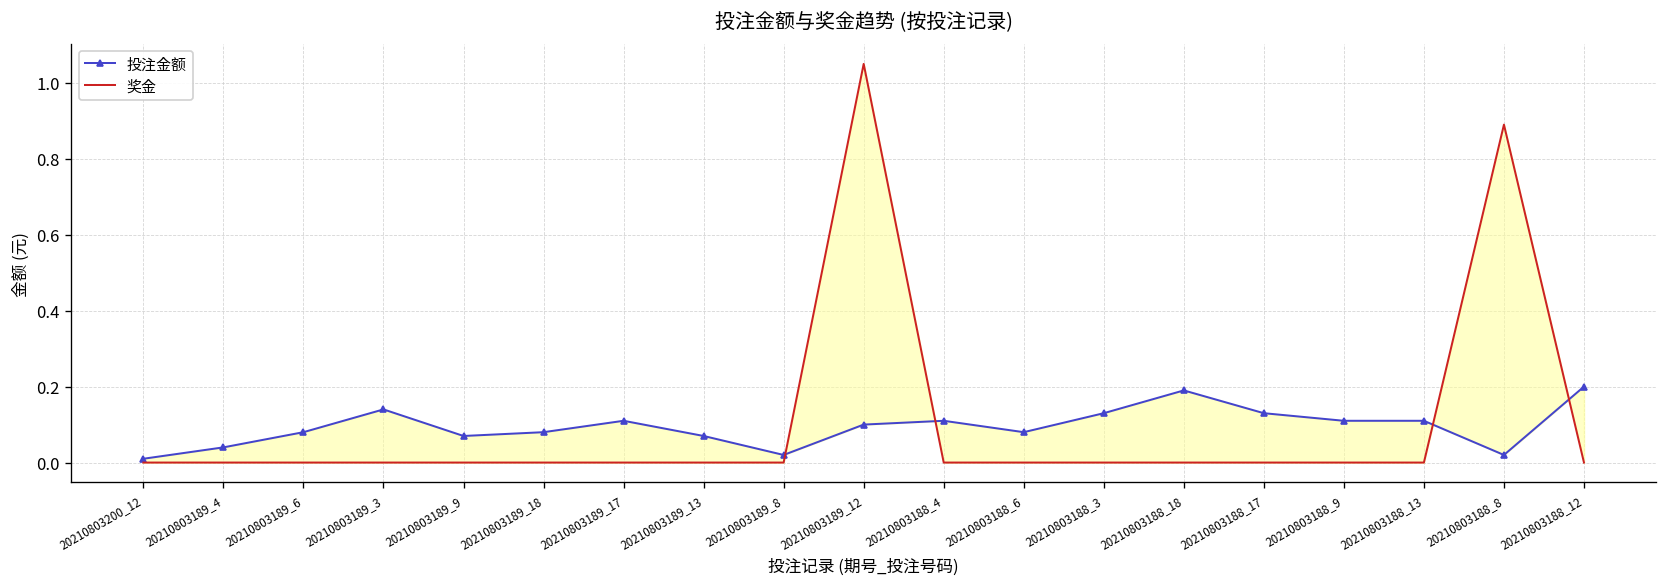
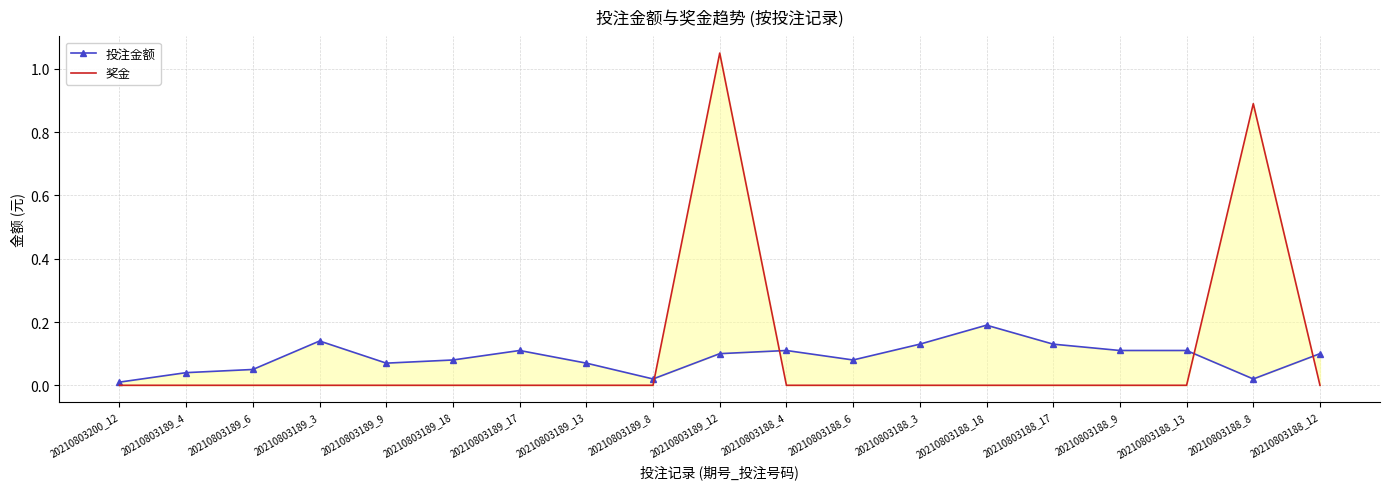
  {
    "投注金额": {
-     "20210803189_6": 0.08,
+     "20210803189_6": 0.05,
      "20210803189_12": 0.10,
      "20210803188_8": 0.02,
-     "20210803188_12": 0.2
+     "20210803188_12": 0.1
    },
    "奖金": {
      "20210803200_12": 0.00,
      "20210803189_4": 0.00,
      "20210803189_6": 0.00,
      "20210803189_3": 0.00,
      "20210803189_9": 0.00,
      "20210803189_18": 0.00,
      "20210803189_17": 0.00,
      "20210803189_13": 0.00,
      "20210803189_8": 0.00,
      "20210803188_4": 0.00,
      "20210803188_6": 0.00,
      "20210803188_3": 0.00,
      "20210803188_18": 0.00,
      "20210803188_17": 0.00,
      "20210803188_9": 0.00,
      "20210803188_13": 0.00,
      "20210803188_12": 0.00
    }
  }
